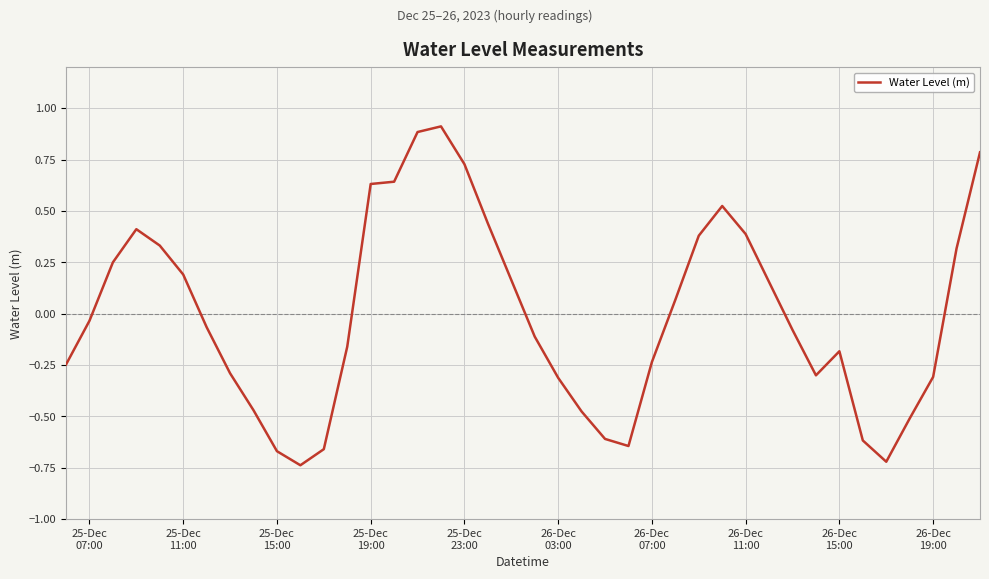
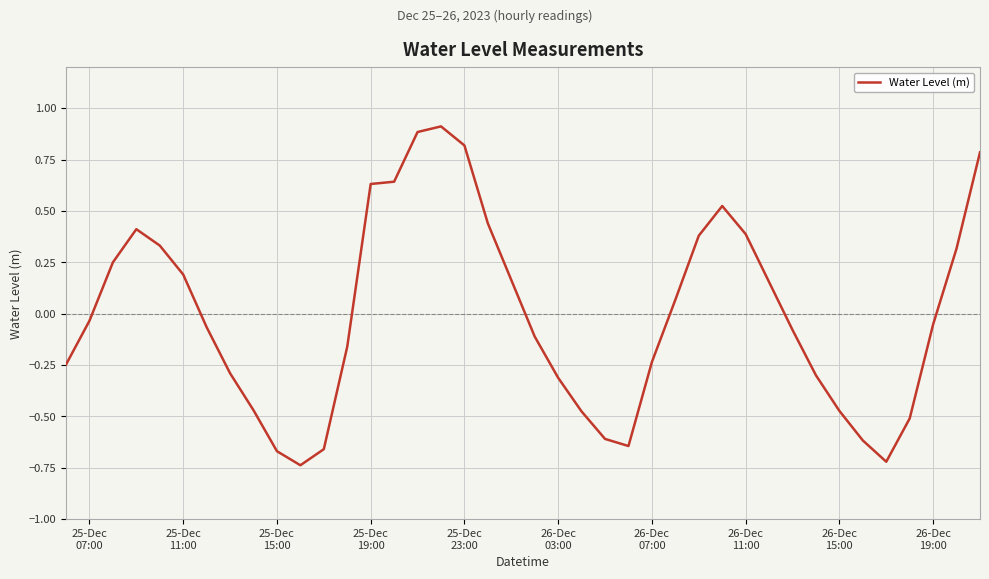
  {
    "25-Dec 07:00": -0.03,
    "25-Dec 11:00": 0.19,
    "25-Dec 15:00": -0.67,
    "25-Dec 19:00": 0.63,
-   "25-Dec 23:00": 0.73,
+   "25-Dec 23:00": 0.82,
    "26-Dec 03:00": -0.31,
    "26-Dec 07:00": -0.24,
    "26-Dec 11:00": 0.39,
-   "26-Dec 15:00": -0.18,
-   "26-Dec 19:00": -0.31
+   "26-Dec 15:00": -0.47,
+   "26-Dec 19:00": -0.05
  }
